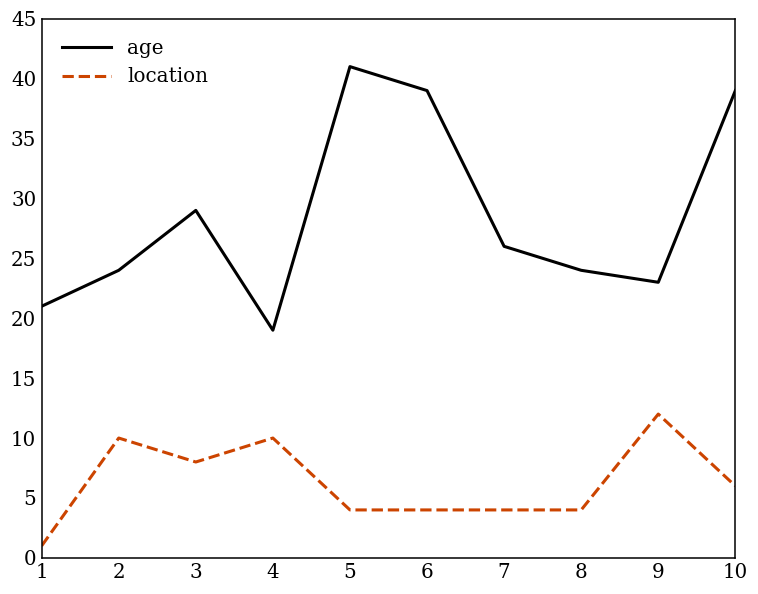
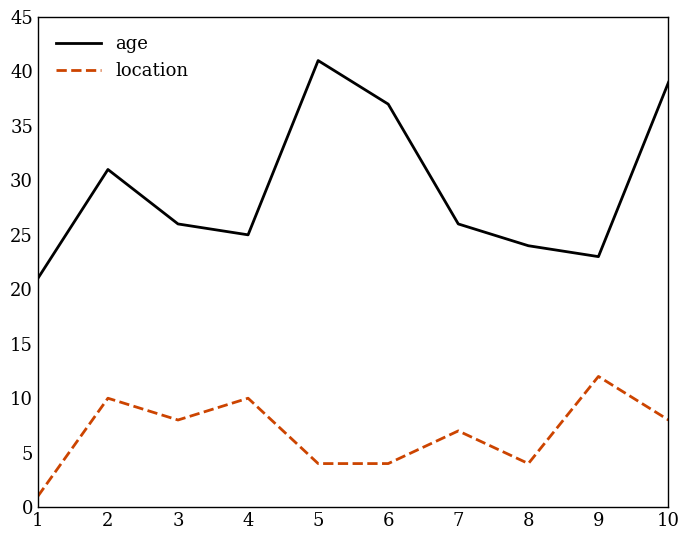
  {
    "age": {
      "1": 21,
-     "2": 24,
-     "3": 29,
-     "4": 19,
+     "2": 31,
+     "3": 26,
+     "4": 25,
      "5": 41,
-     "6": 39,
+     "6": 37,
      "7": 26,
      "8": 24,
      "9": 23,
      "10": 39
    },
    "location": {
      "1": 1,
      "2": 10,
      "3": 8,
      "4": 10,
      "5": 4,
      "6": 4,
-     "7": 4,
+     "7": 7,
      "8": 4,
      "9": 12,
-     "10": 6
+     "10": 8
    }
  }
